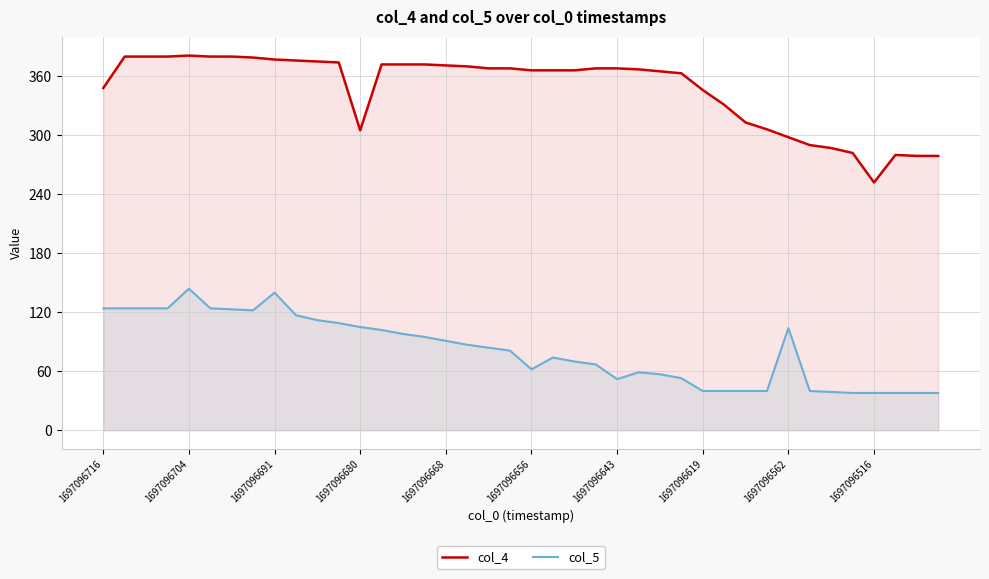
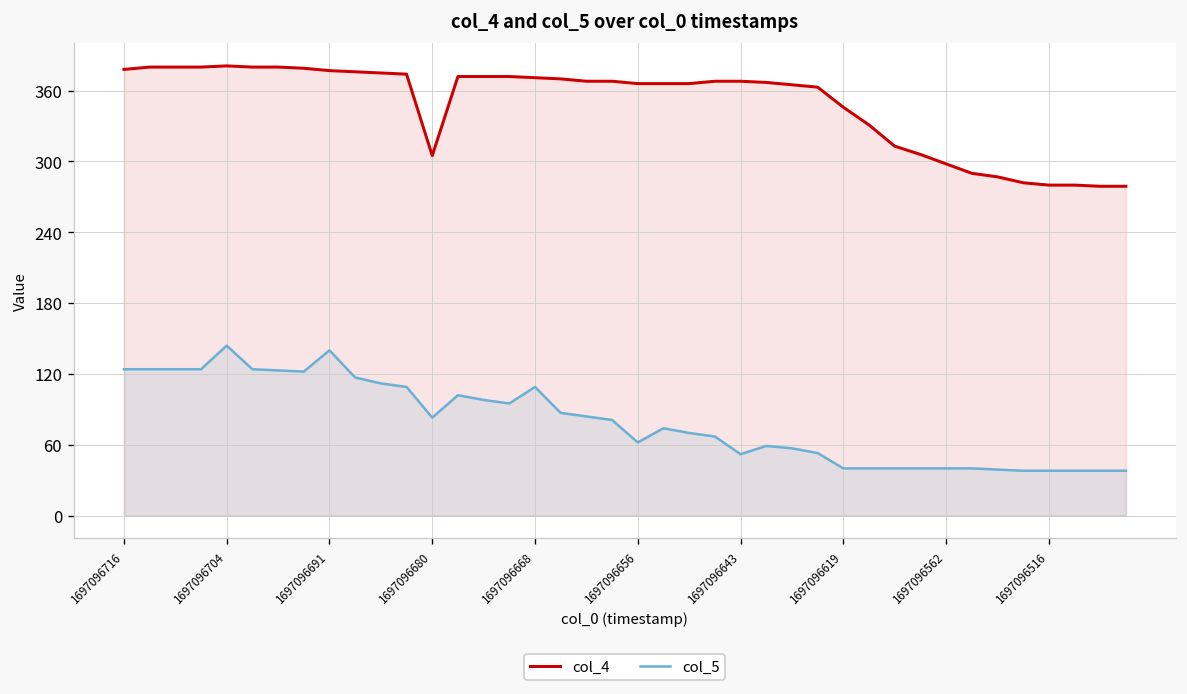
  {
    "col_4": {
-     "1697096716": 350,
+     "1697096716": 380,
      "1697096704": 380,
      "1697096691": 380,
      "1697096680": 310,
      "1697096668": 370,
      "1697096656": 370,
      "1697096643": 370,
      "1697096619": 350,
      "1697096562": 300,
-     "1697096516": 250
+     "1697096516": 280
    },
    "col_5": {
      "1697096716": 120,
      "1697096704": 140,
      "1697096691": 140,
-     "1697096680": 110,
-     "1697096668": 90,
+     "1697096680": 80,
+     "1697096668": 110,
      "1697096656": 60,
      "1697096643": 50,
      "1697096619": 40,
-     "1697096562": 100,
+     "1697096562": 40,
      "1697096516": 40
    }
  }
